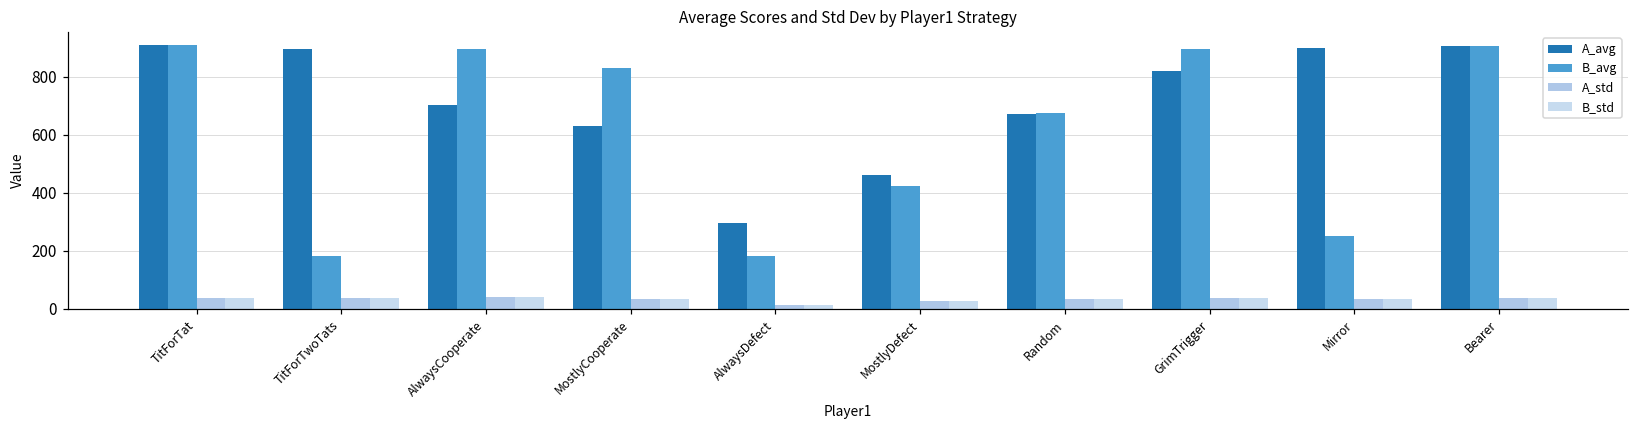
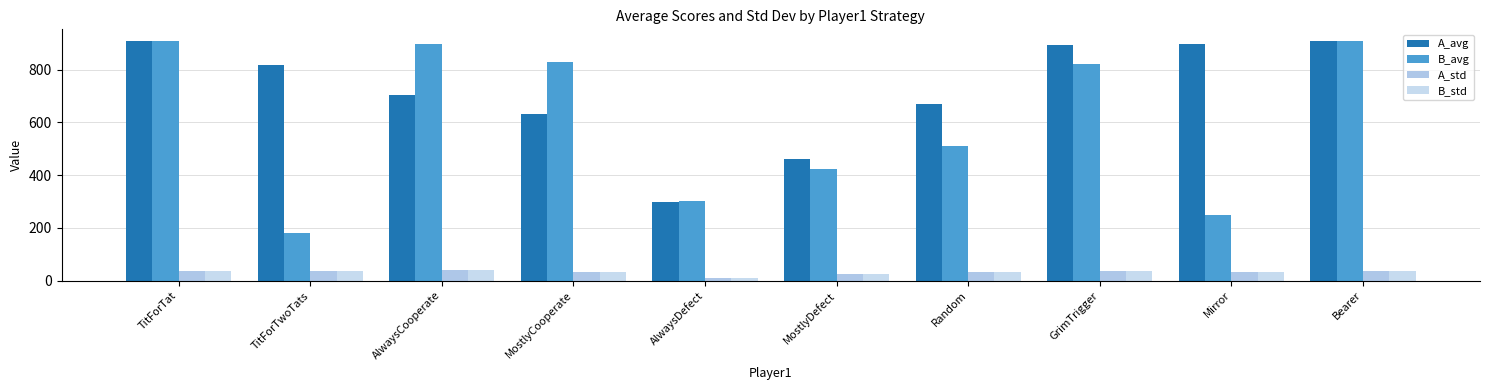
  {
    "A_avg": {
      "TitForTat": 910,
-     "TitForTwoTats": 900,
+     "TitForTwoTats": 820,
      "AlwaysCooperate": 700,
      "MostlyCooperate": 630,
      "AlwaysDefect": 300,
      "MostlyDefect": 460,
      "Random": 670,
-     "GrimTrigger": 820,
+     "GrimTrigger": 900,
      "Mirror": 900,
      "Bearer": 910
    },
    "B_avg": {
      "TitForTat": 910,
      "TitForTwoTats": 180,
      "AlwaysCooperate": 900,
      "MostlyCooperate": 830,
-     "AlwaysDefect": 180,
+     "AlwaysDefect": 300,
      "MostlyDefect": 420,
-     "Random": 670,
-     "GrimTrigger": 900,
+     "Random": 510,
+     "GrimTrigger": 820,
      "Mirror": 250,
      "Bearer": 910
    }
  }
